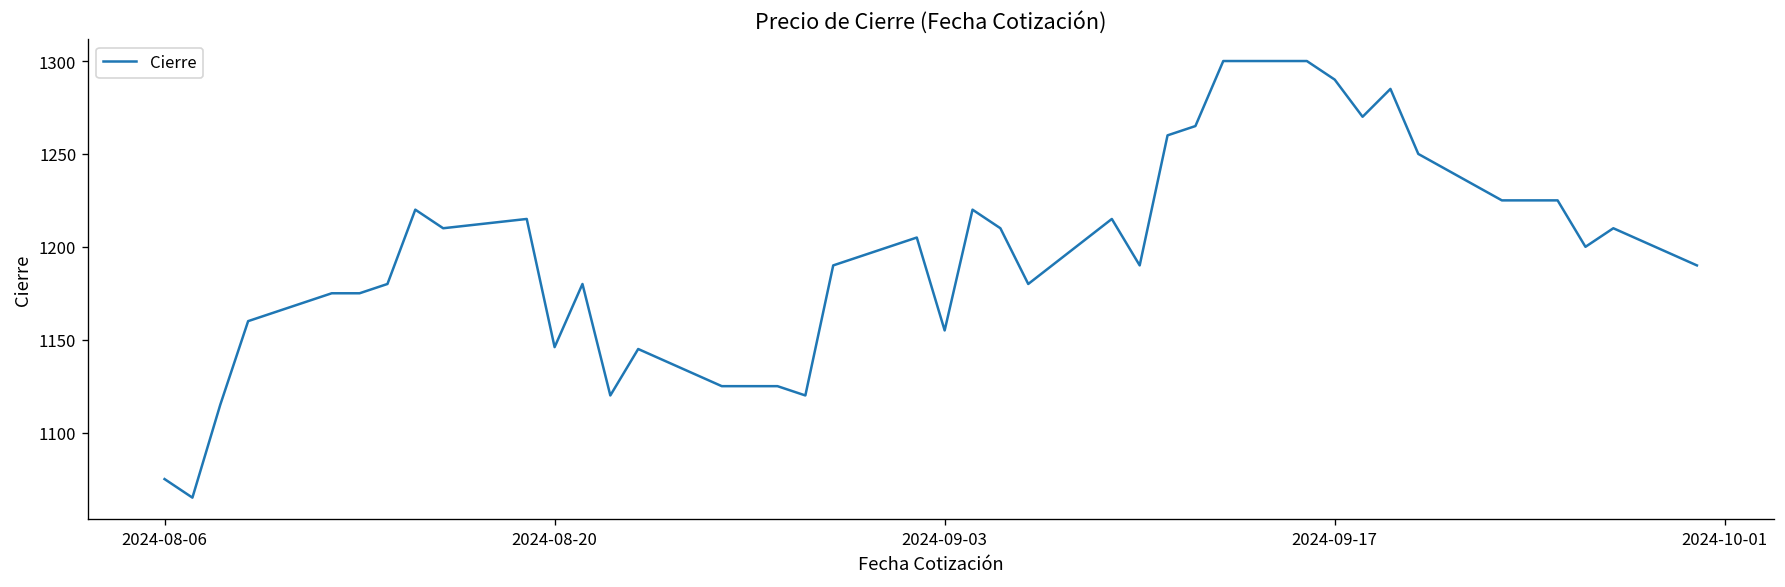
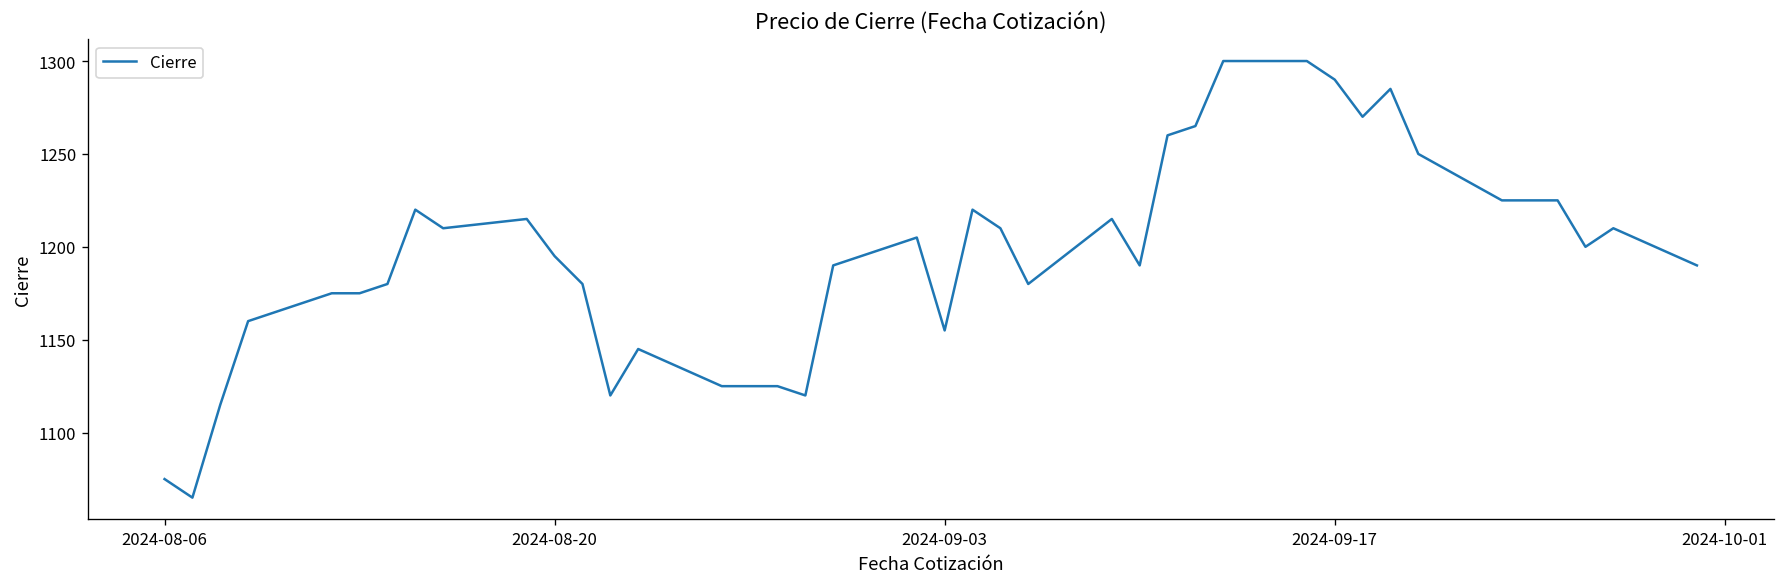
  {
    "2024-08-06": 1075,
-   "2024-08-20": 1146,
+   "2024-08-20": 1195,
    "2024-09-03": 1155,
    "2024-09-17": 1290
  }
